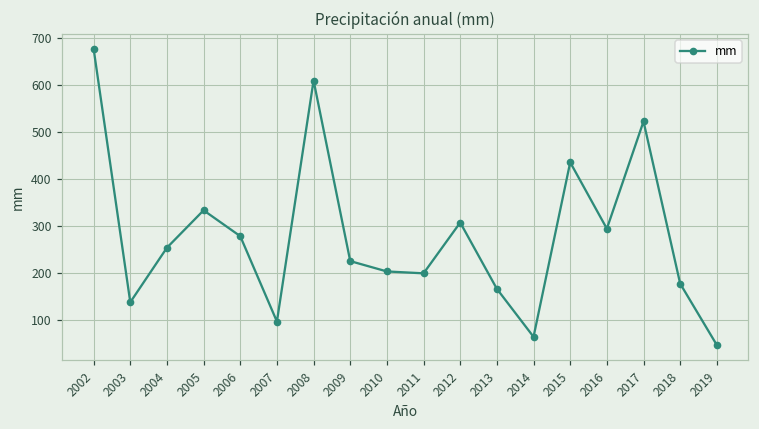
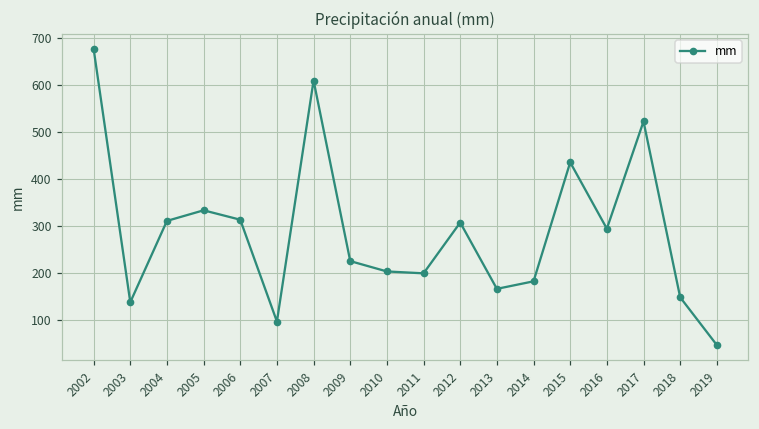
  {
    "2002": 680,
    "2003": 140,
-   "2004": 250,
+   "2004": 310,
    "2005": 330,
-   "2006": 280,
+   "2006": 310,
    "2007": 100,
    "2008": 610,
    "2009": 230,
    "2010": 200,
    "2011": 200,
    "2012": 310,
    "2013": 170,
-   "2014": 70,
+   "2014": 180,
    "2015": 440,
    "2016": 290,
    "2017": 520,
-   "2018": 180,
+   "2018": 150,
    "2019": 50
  }
